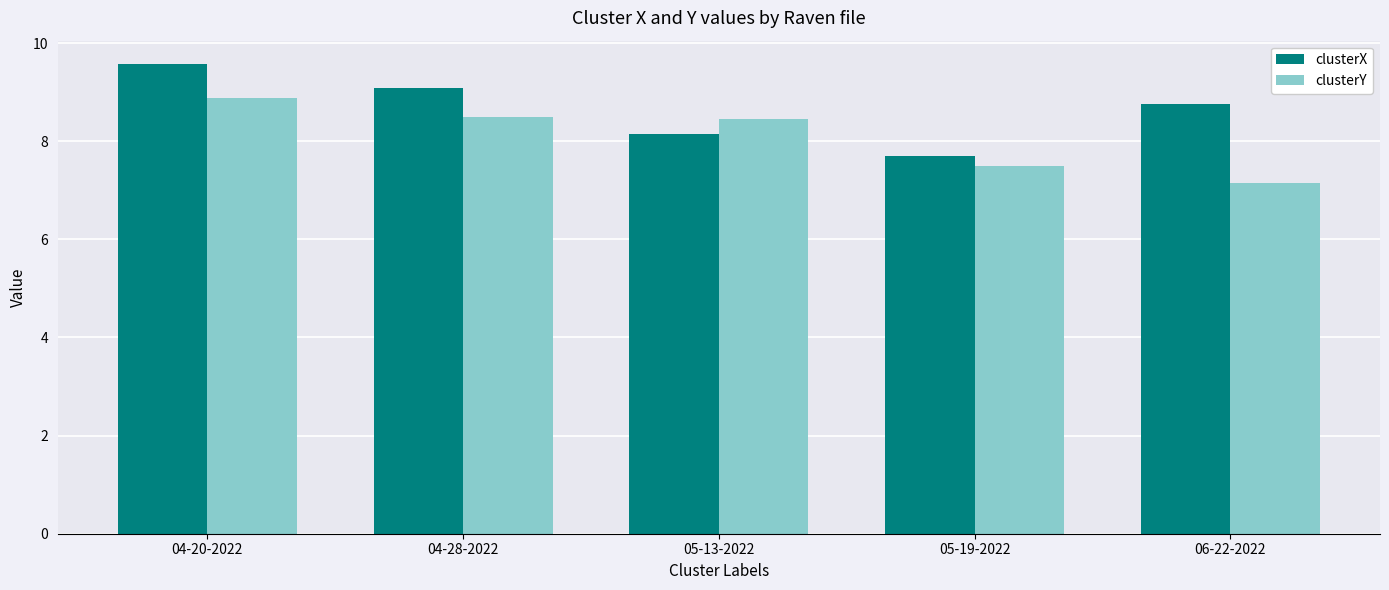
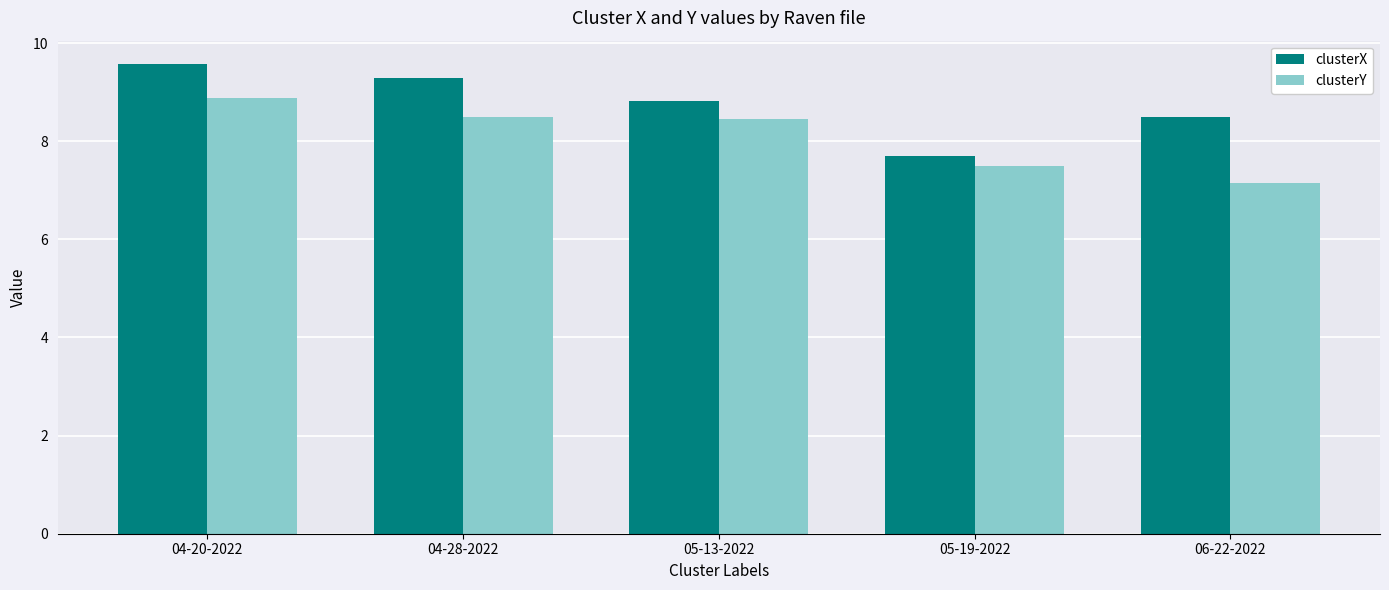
  {
    "clusterX": {
      "04-20-2022": 9.6,
-     "04-28-2022": 9.1,
-     "05-13-2022": 8.1,
+     "04-28-2022": 9.3,
+     "05-13-2022": 8.8,
      "05-19-2022": 7.7,
-     "06-22-2022": 8.8
+     "06-22-2022": 8.5
    },
    "clusterY": {
      "04-20-2022": 8.9,
      "04-28-2022": 8.5,
      "05-13-2022": 8.5,
      "05-19-2022": 7.5,
      "06-22-2022": 7.2
    }
  }
